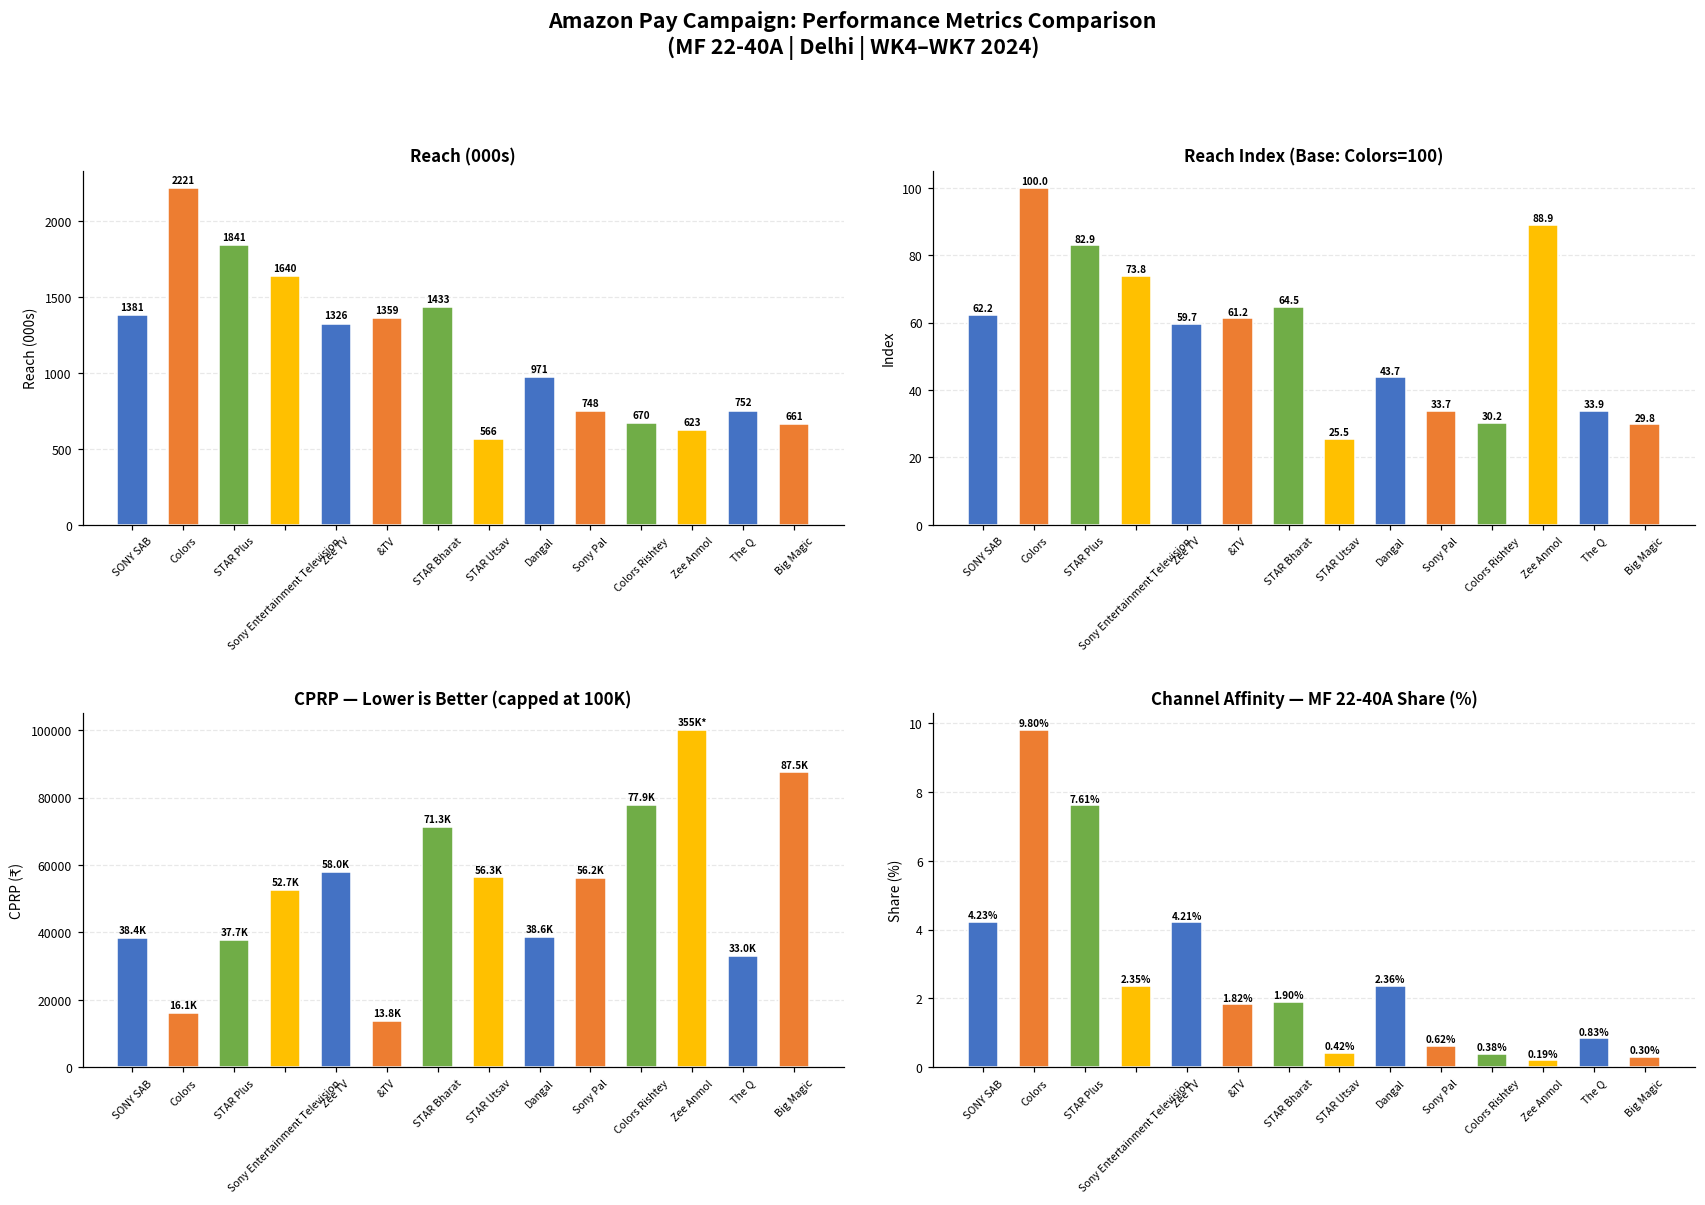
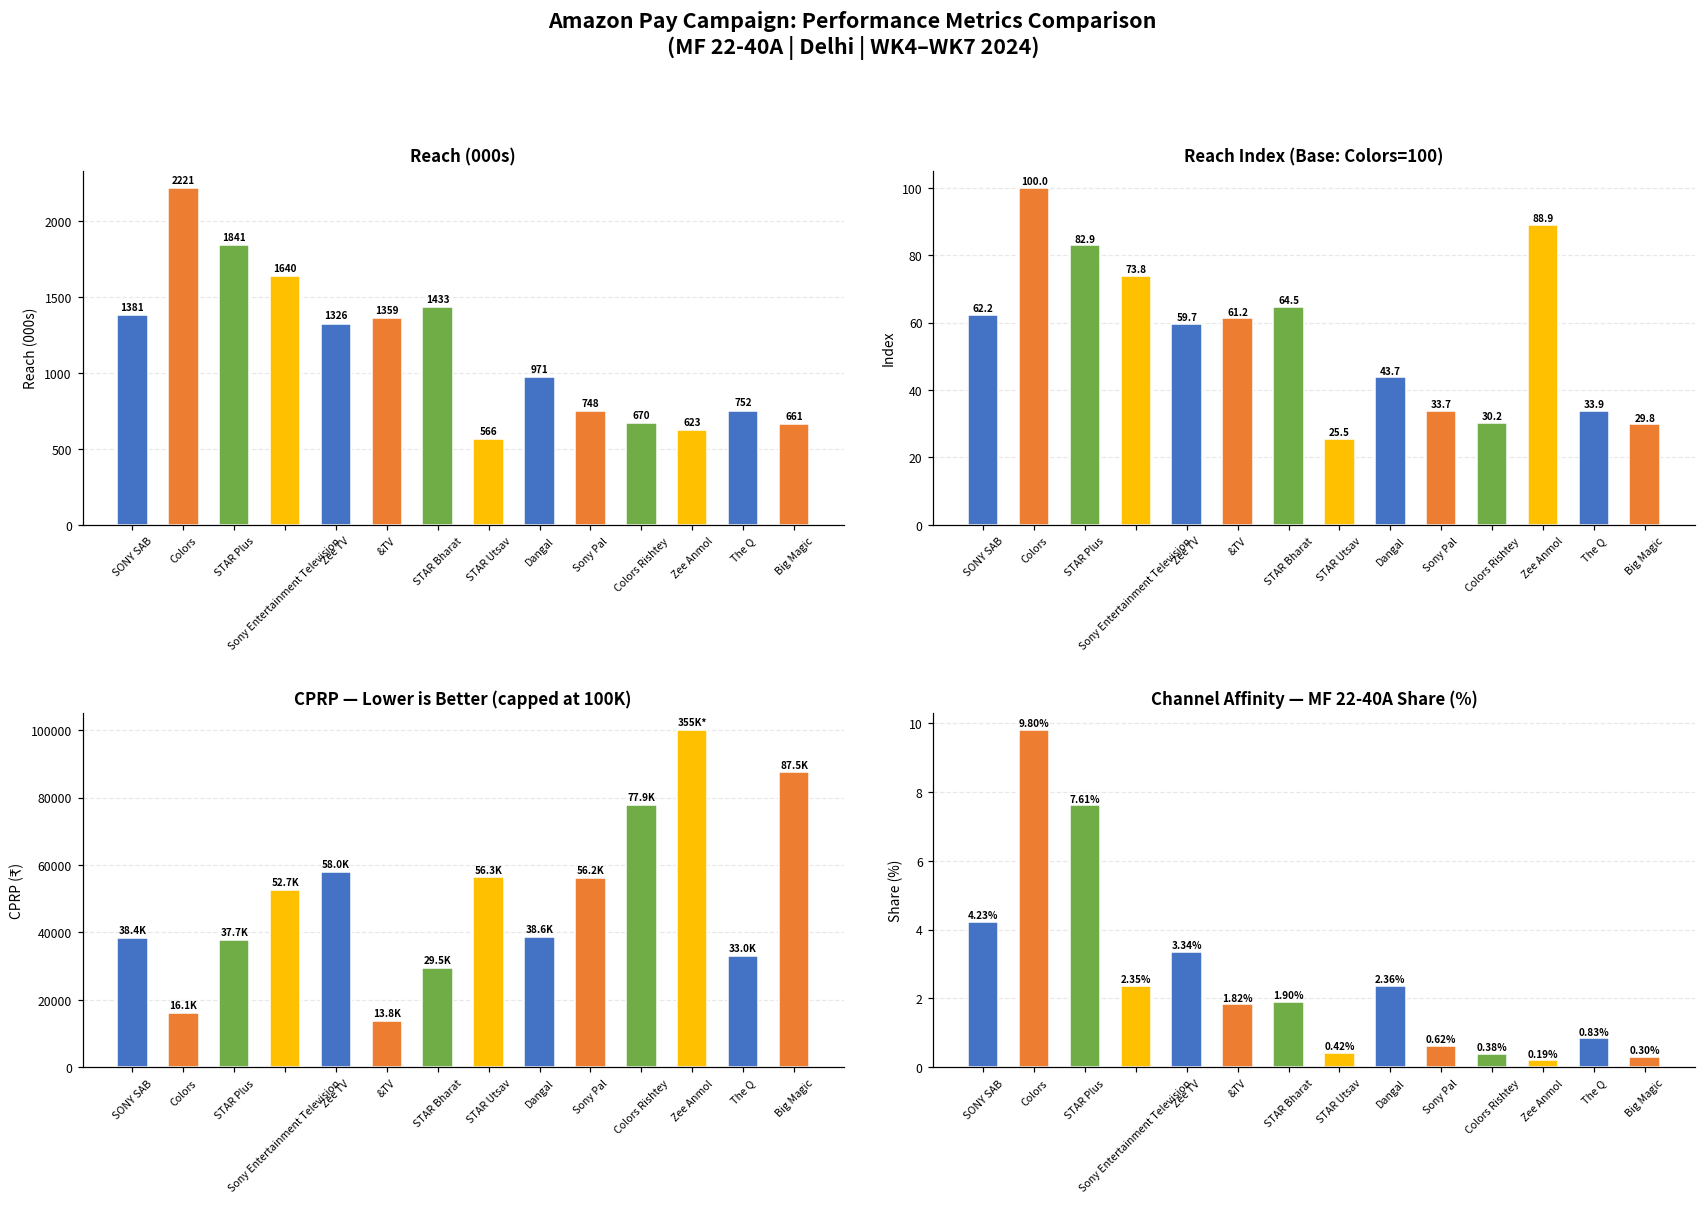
  {
    "Reach (000s)": {
      "SONY SAB": "1381",
      "Colors": "2221",
      "STAR Plus": "1841",
      "Sony Entertainment Television": "1640",
      "Zee TV": "1326",
      "&TV": "1359",
      "STAR Bharat": "1433",
      "STAR Utsav": "566",
      "Dangal": "971",
      "Sony Pal": "748",
      "Colors Rishtey": "670",
      "Zee Anmol": "623",
      "The Q": "752",
      "Big Magic": "661"
    },
    "Reach Index (Base: Colors=100)": {
      "SONY SAB": "62.2",
      "Colors": "100.0",
      "STAR Plus": "82.9",
      "Sony Entertainment Television": "73.8",
      "Zee TV": "59.7",
      "&TV": "61.2",
      "STAR Bharat": "64.5",
      "STAR Utsav": "25.5",
      "Dangal": "43.7",
      "Sony Pal": "33.7",
      "Colors Rishtey": "30.2",
      "Zee Anmol": "88.9",
      "The Q": "33.9",
      "Big Magic": "29.8"
    },
    "CPRP — Lower is Better (capped at 100K)": {
      "SONY SAB": "38.4K",
      "Colors": "16.1K",
      "STAR Plus": "37.7K",
      "Sony Entertainment Television": "52.7K",
      "Zee TV": "58.0K",
      "&TV": "13.8K",
-     "STAR Bharat": "71.3K",
+     "STAR Bharat": "29.5K",
      "STAR Utsav": "56.3K",
      "Dangal": "38.6K",
      "Sony Pal": "56.2K",
      "Colors Rishtey": "77.9K",
      "The Q": "33.0K",
      "Big Magic": "87.5K"
    },
    "Channel Affinity — MF 22-40A Share (%)": {
      "SONY SAB": "4.23%",
      "Colors": "9.80%",
      "STAR Plus": "7.61%",
      "Sony Entertainment Television": "2.35%",
-     "Zee TV": "4.21%",
+     "Zee TV": "3.34%",
      "&TV": "1.82%",
      "STAR Bharat": "1.90%",
      "STAR Utsav": "0.42%",
      "Dangal": "2.36%",
      "Sony Pal": "0.62%",
      "Colors Rishtey": "0.38%",
      "Zee Anmol": "0.19%",
      "The Q": "0.83%",
      "Big Magic": "0.30%"
    }
  }
